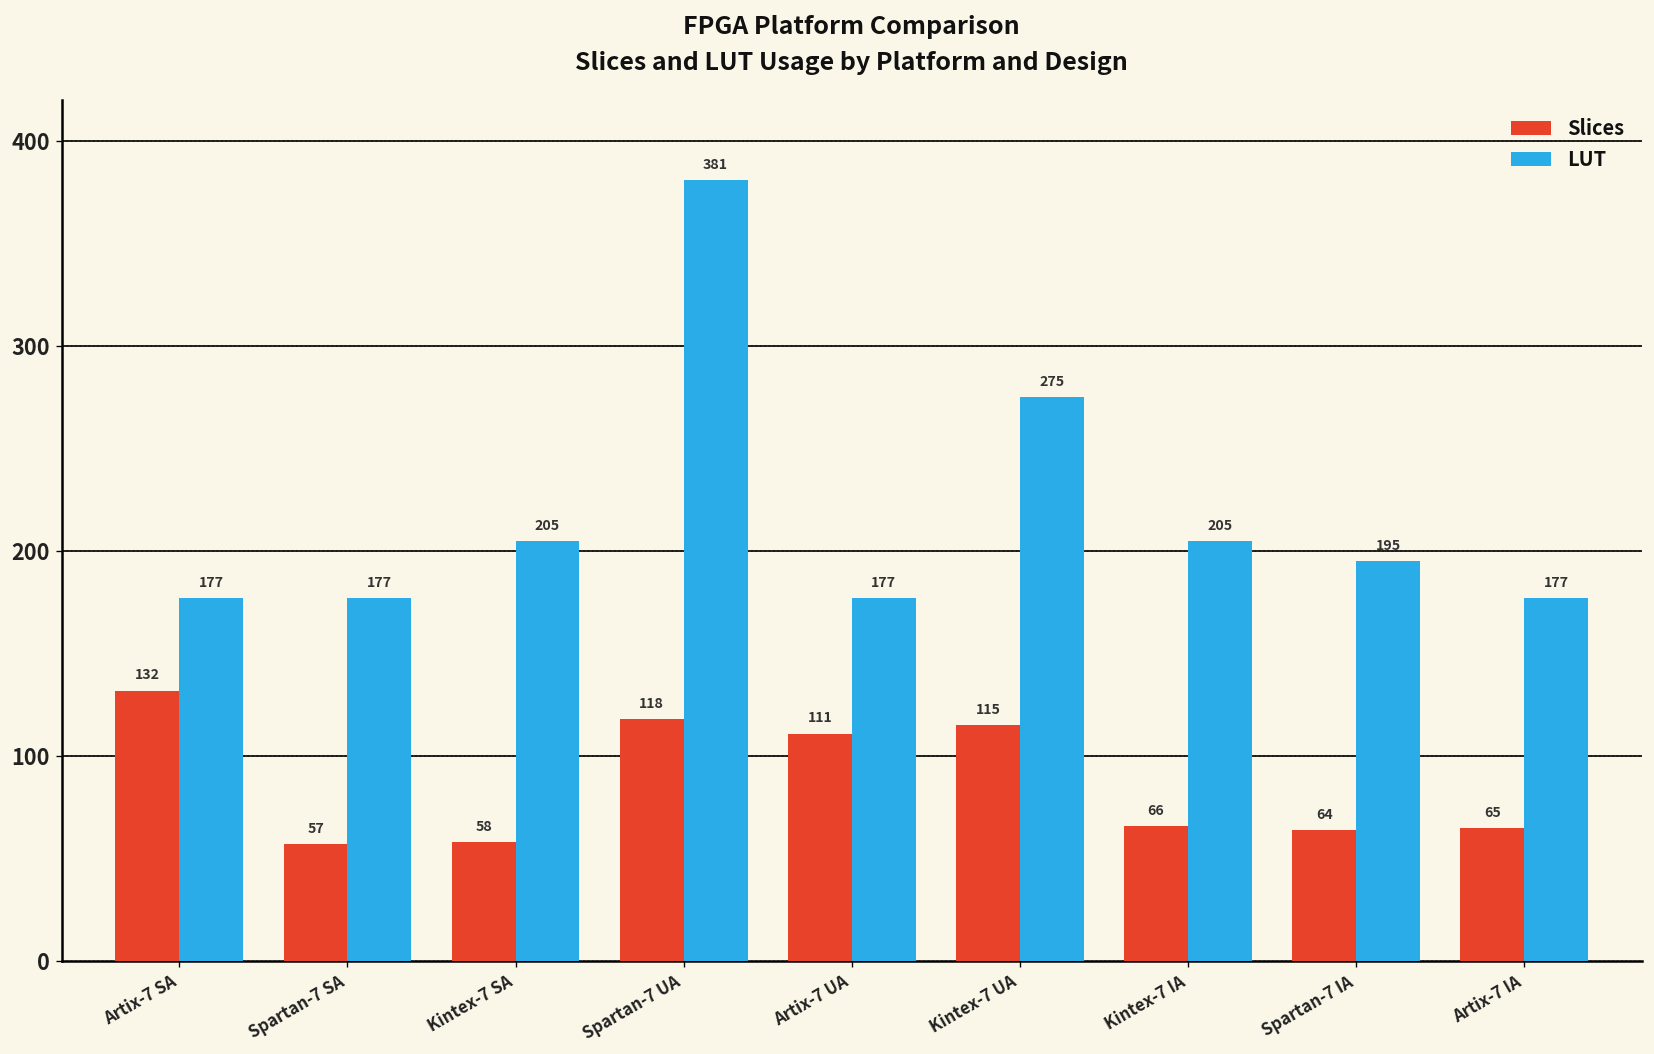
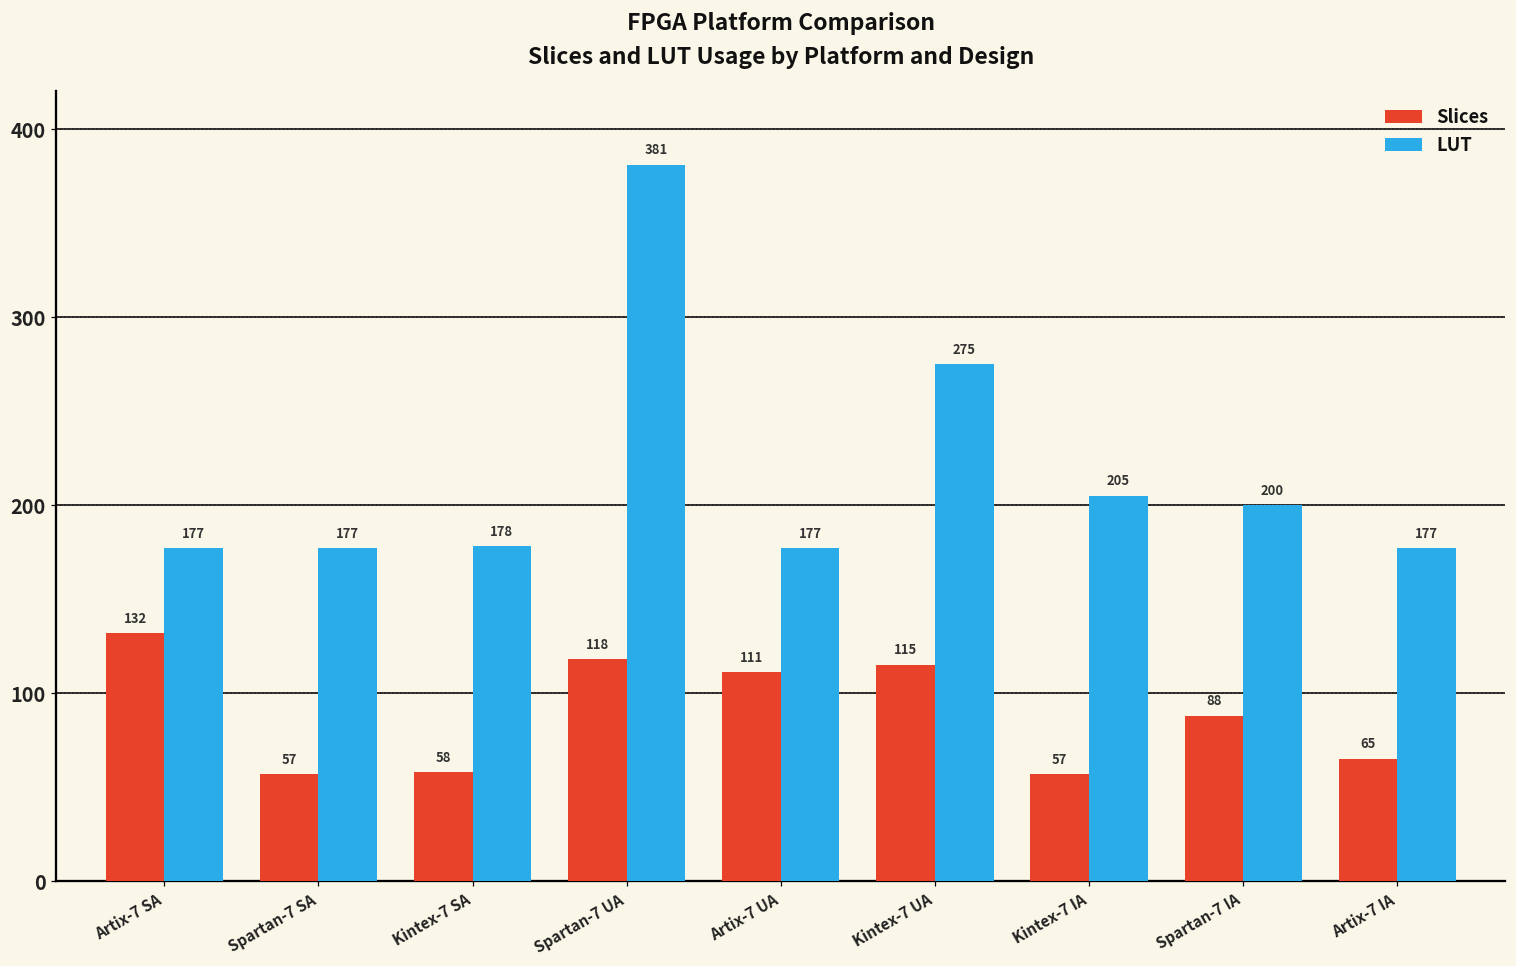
  {
    "Slices": {
      "Artix-7 SA": 132,
      "Spartan-7 SA": 57,
      "Kintex-7 SA": 58,
      "Spartan-7 UA": 118,
      "Artix-7 UA": 111,
      "Kintex-7 UA": 115,
-     "Kintex-7 IA": 66,
-     "Spartan-7 IA": 64,
+     "Kintex-7 IA": 57,
+     "Spartan-7 IA": 88,
      "Artix-7 IA": 65
    },
    "LUT": {
      "Artix-7 SA": 177,
      "Spartan-7 SA": 177,
-     "Kintex-7 SA": 205,
+     "Kintex-7 SA": 178,
      "Spartan-7 UA": 381,
      "Artix-7 UA": 177,
      "Kintex-7 UA": 275,
      "Kintex-7 IA": 205,
-     "Spartan-7 IA": 195,
+     "Spartan-7 IA": 200,
      "Artix-7 IA": 177
    }
  }
